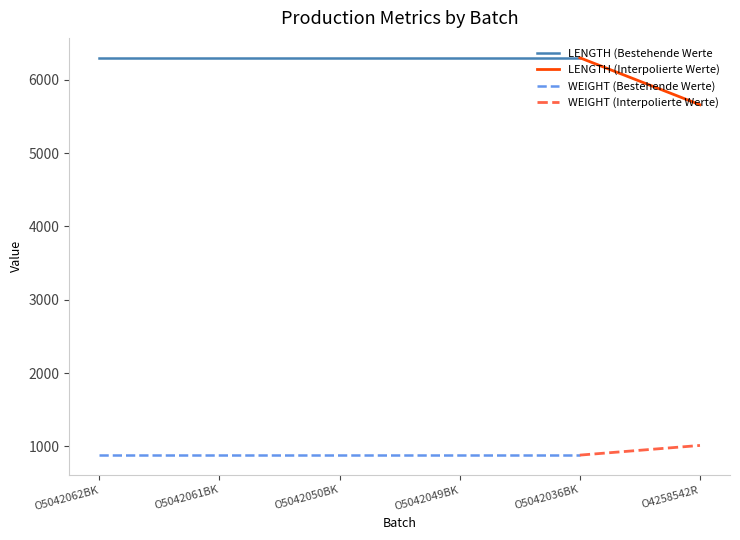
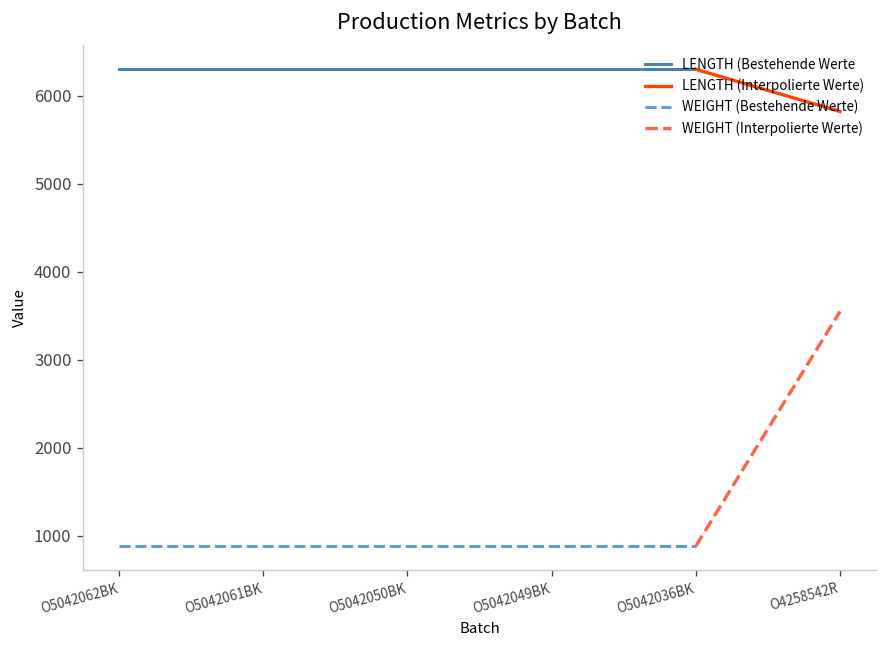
  {
    "LENGTH (Bestehende Werte": {
      "O5042062BK": 6300,
      "O5042061BK": 6300,
      "O5042050BK": 6300,
      "O5042049BK": 6300
    },
    "LENGTH (Interpolierte Werte)": {
-     "O4258542R": 5700
+     "O4258542R": 5800
    },
    "WEIGHT (Bestehende Werte)": {
      "O5042062BK": 900,
      "O5042061BK": 900,
      "O5042050BK": 900,
      "O5042049BK": 900
    },
    "WEIGHT (Interpolierte Werte)": {
-     "O4258542R": 1000
+     "O4258542R": 3500
    }
  }
